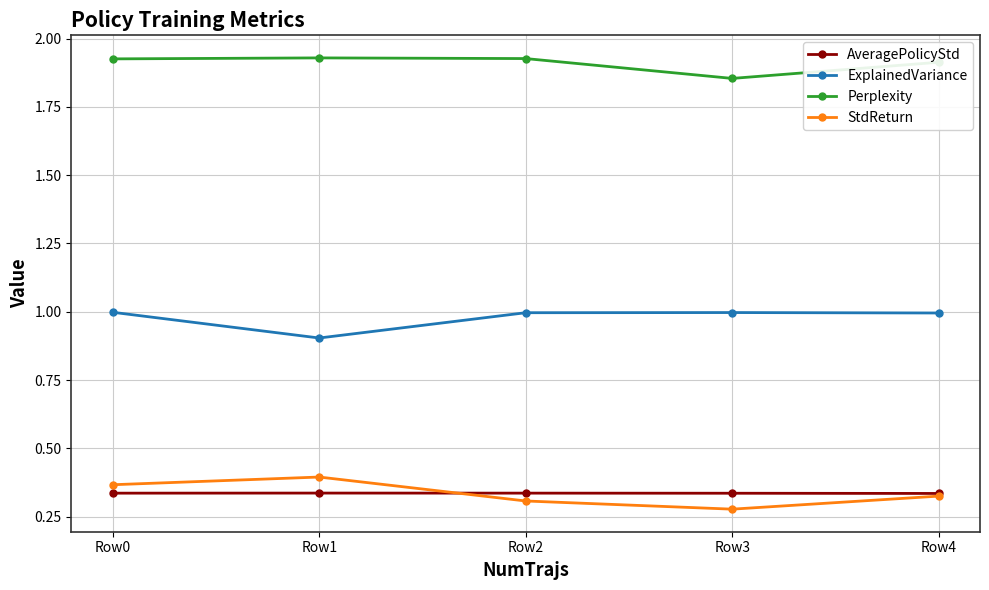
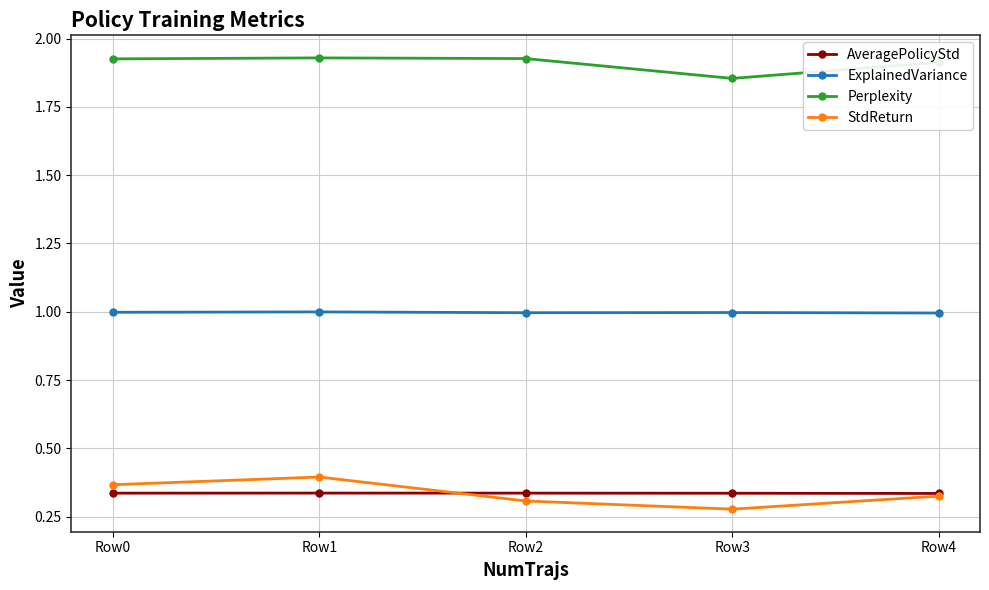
  {
    "AveragePolicyStd": {
      "Row0": 0.34,
      "Row1": 0.34,
      "Row2": 0.34,
      "Row3": 0.34,
      "Row4": 0.33
    },
    "ExplainedVariance": {
      "Row0": 1.00,
-     "Row1": 0.90,
+     "Row1": 1.00,
      "Row2": 1.00,
      "Row3": 1.00,
      "Row4": 1.00
    },
    "Perplexity": {
      "Row0": 1.93,
      "Row1": 1.93,
      "Row2": 1.93,
      "Row3": 1.85
    },
    "StdReturn": {
      "Row0": 0.37,
      "Row1": 0.39,
      "Row2": 0.31,
      "Row3": 0.28,
      "Row4": 0.32
    }
  }
